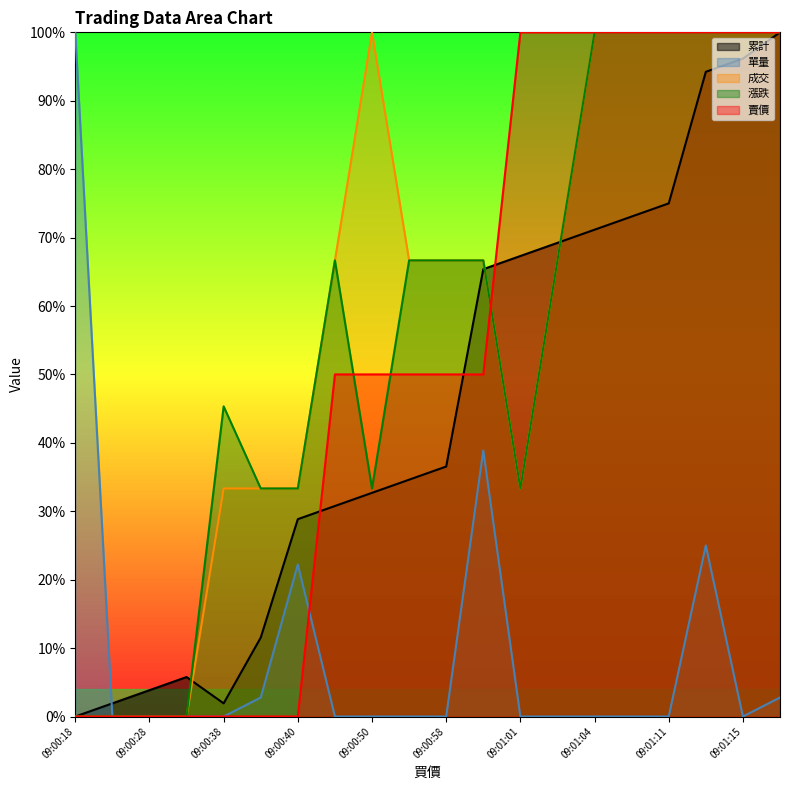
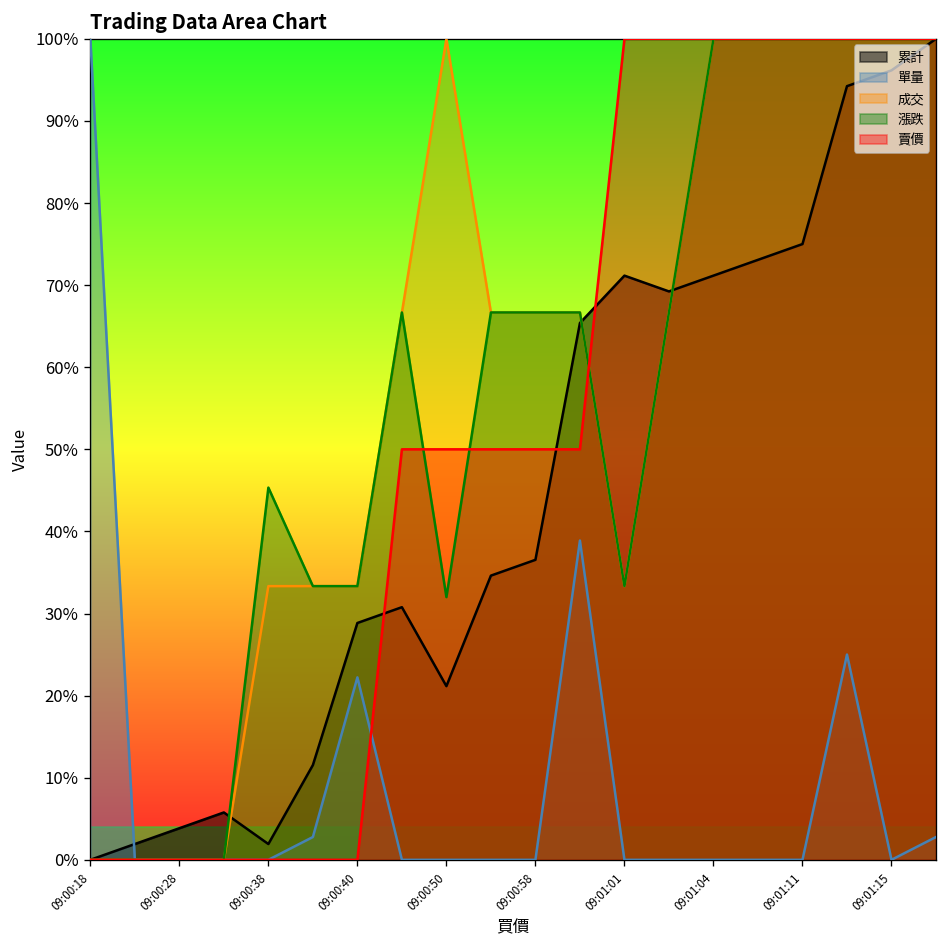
  {
    "累計": {
-     "09:00:50": "33%",
+     "09:00:50": "21%",
      "09:00:58": "37%",
-     "09:01:01": "67%",
+     "09:01:01": "71%",
      "09:01:11": "75%"
    },
    "成交": {
      "09:00:38": "33%",
      "09:00:50": "100%"
    },
    "漲跌": {
      "09:00:38": "45%",
-     "09:00:50": "33%"
+     "09:00:50": "32%"
    },
    "賣價": {
      "09:00:50": "50%",
      "09:00:58": "50%",
      "09:01:01": "100%"
    }
  }
